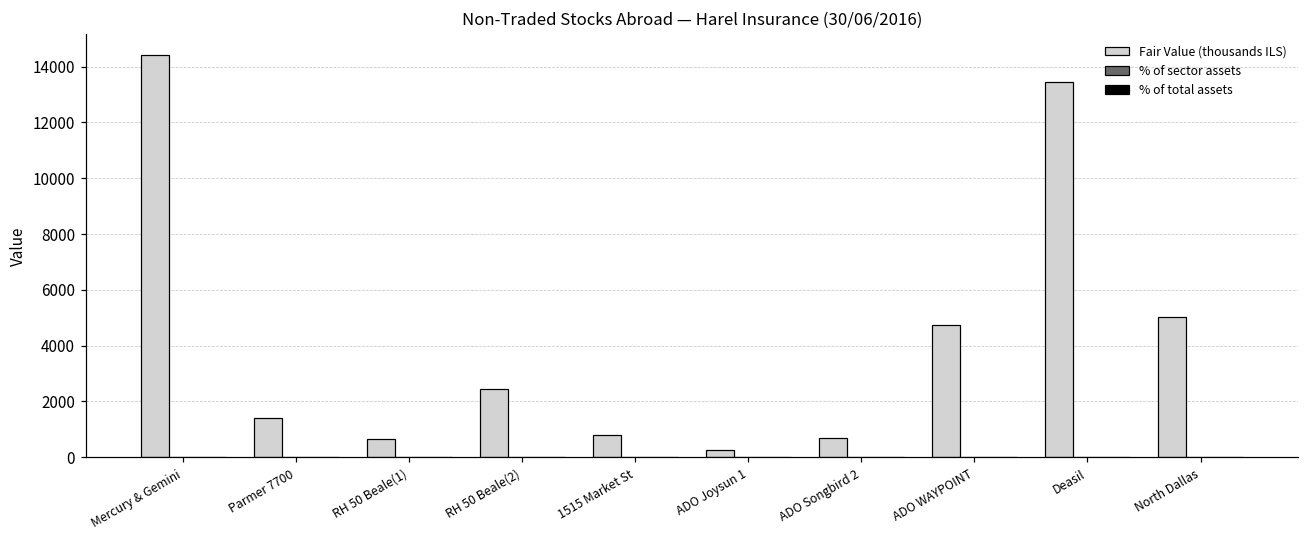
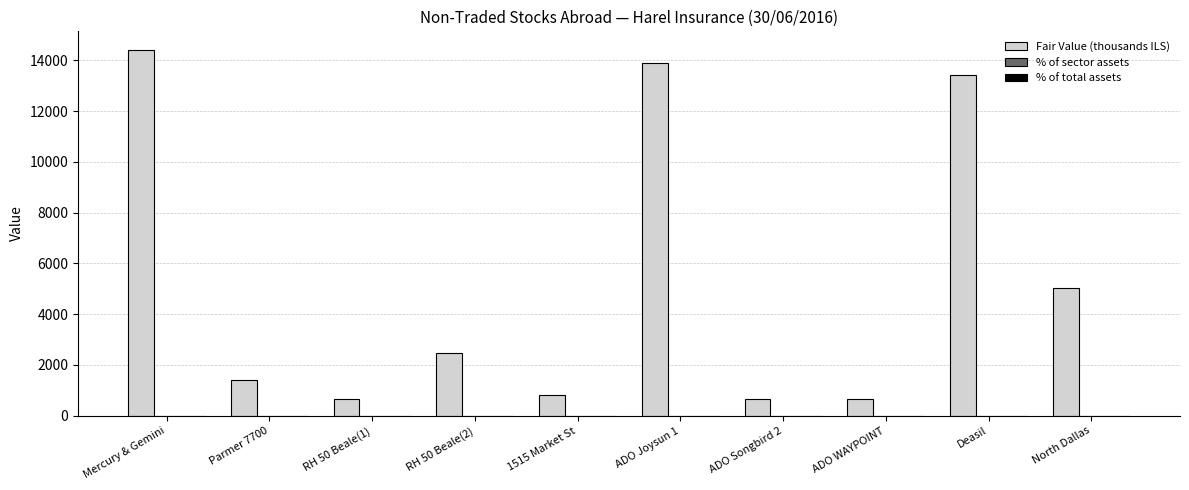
  {
    "Fair Value (thousands ILS)": {
      "Mercury & Gemini": 14400,
      "Parmer 7700": 1400,
      "RH 50 Beale(1)": 600,
      "RH 50 Beale(2)": 2500,
      "1515 Market St": 800,
-     "ADO Joysun 1": 300,
+     "ADO Joysun 1": 13900,
      "ADO Songbird 2": 700,
-     "ADO WAYPOINT": 4700,
+     "ADO WAYPOINT": 700,
      "Deasil": 13400,
      "North Dallas": 5000
    }
  }
